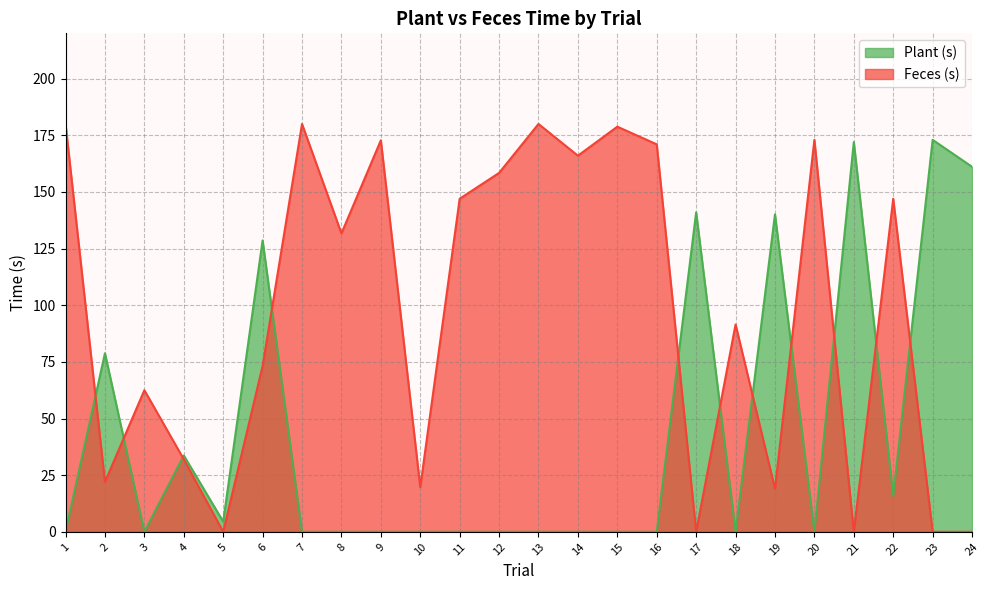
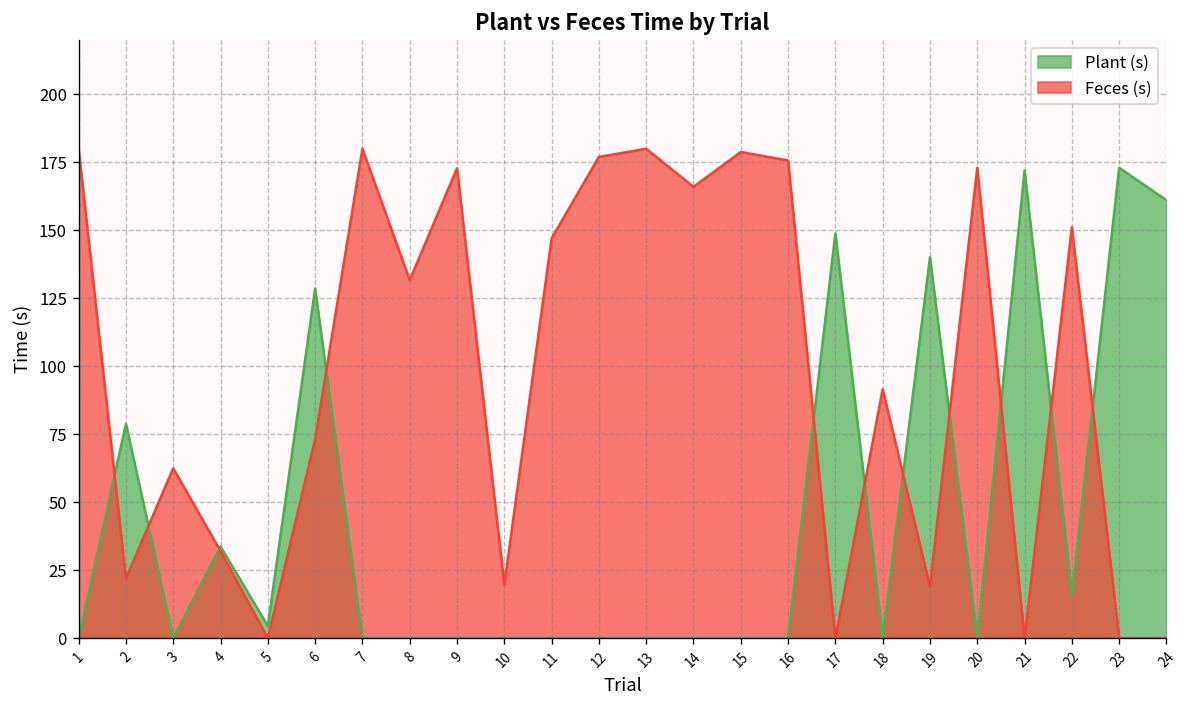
  {
    "Plant (s)": {
      "1": 0,
      "2": 79,
      "3": 0,
      "4": 34,
      "5": 5,
      "6": 129,
      "7": 0,
      "8": 0,
      "9": 0,
      "10": 0,
      "11": 0,
      "12": 0,
      "13": 0,
      "14": 0,
      "15": 0,
      "16": 0,
-     "17": 141,
+     "17": 149,
      "18": 0,
      "19": 140,
      "20": 0,
      "21": 172,
      "22": 16,
      "23": 173,
      "24": 161
    },
    "Feces (s)": {
      "1": 180,
      "2": 22,
      "3": 63,
      "4": 32,
      "5": 0,
      "6": 73,
      "7": 180,
      "8": 132,
      "9": 173,
      "10": 20,
      "11": 147,
-     "12": 158,
+     "12": 177,
      "13": 180,
      "14": 166,
      "15": 179,
-     "16": 171,
+     "16": 176,
      "17": 0,
      "18": 92,
      "19": 19,
      "20": 173,
      "21": 0,
-     "22": 147,
+     "22": 151,
      "23": 0,
      "24": 0
    }
  }
